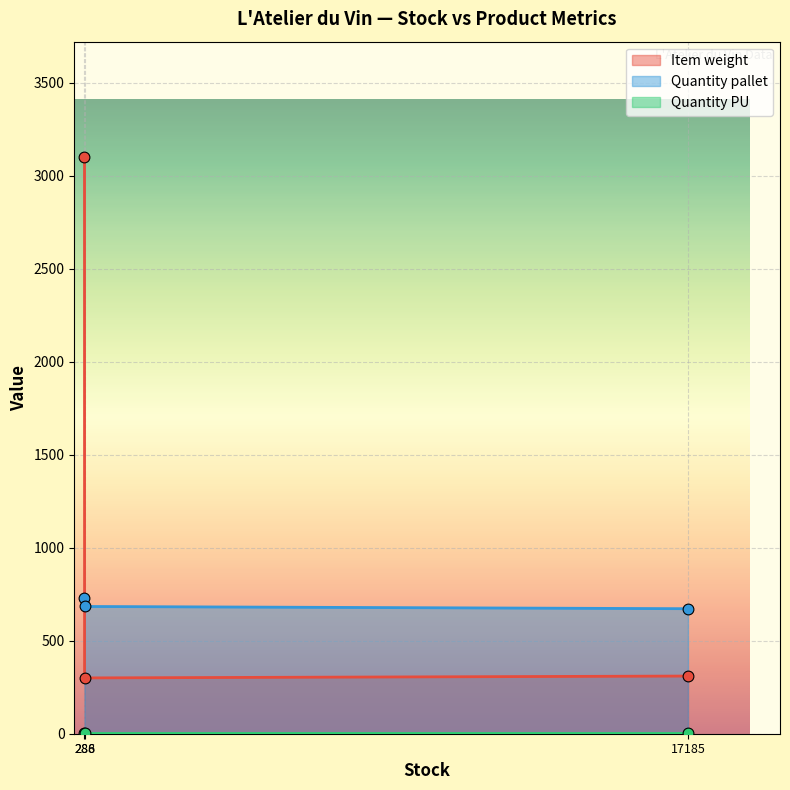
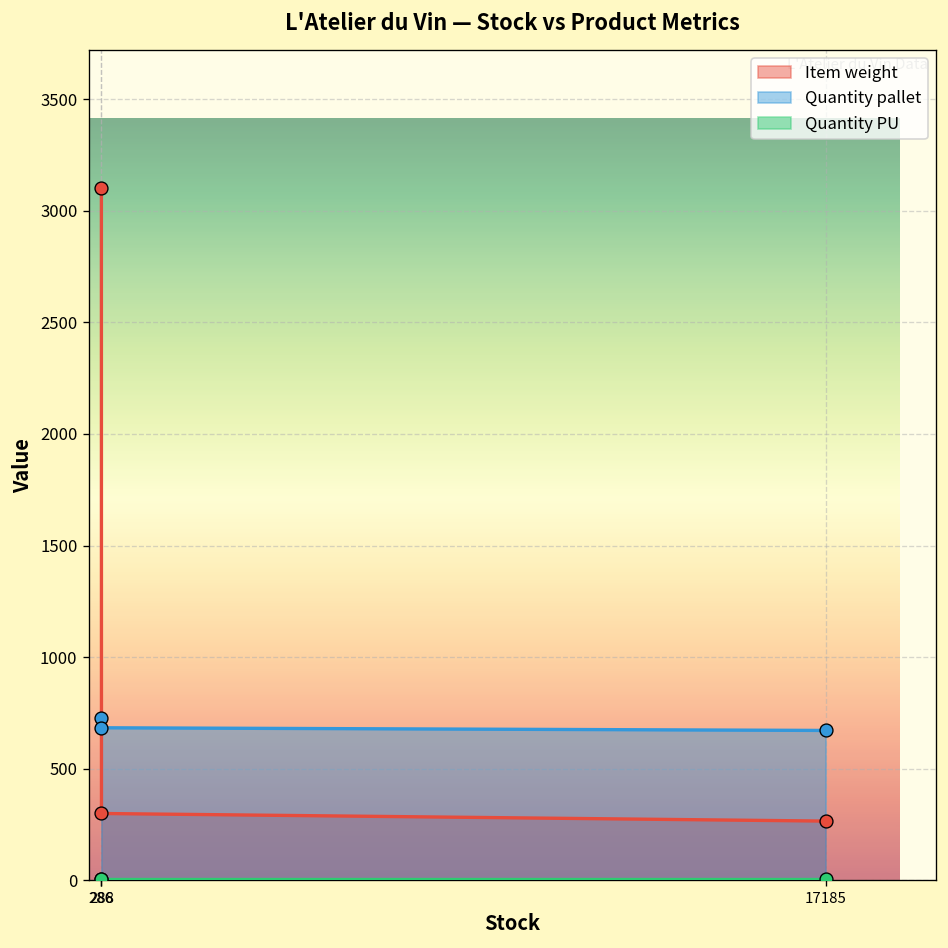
  {
    "Item weight": {
-     "17185": 310
+     "17185": 270
    },
    "Quantity pallet": {
      "17185": 670
    },
    "Quantity PU": {
      "17185": 10
    }
  }
